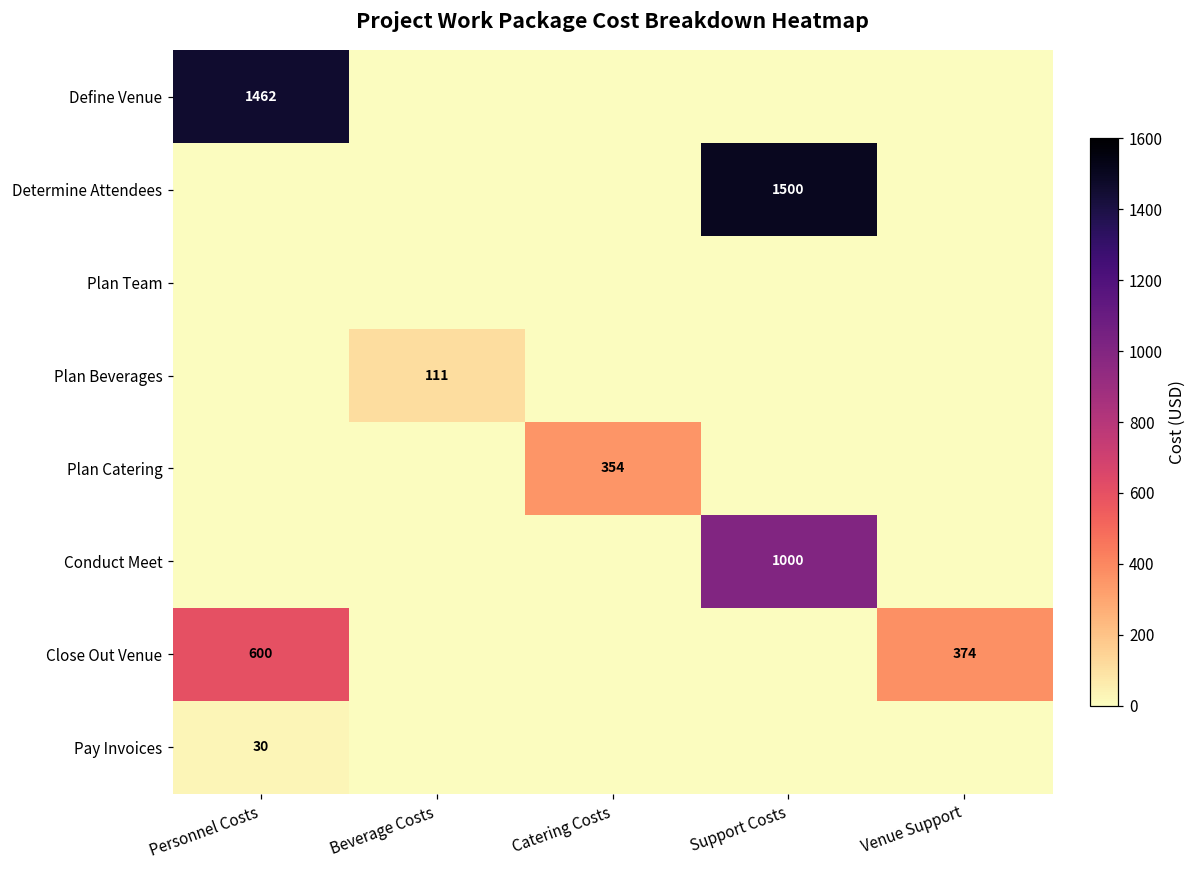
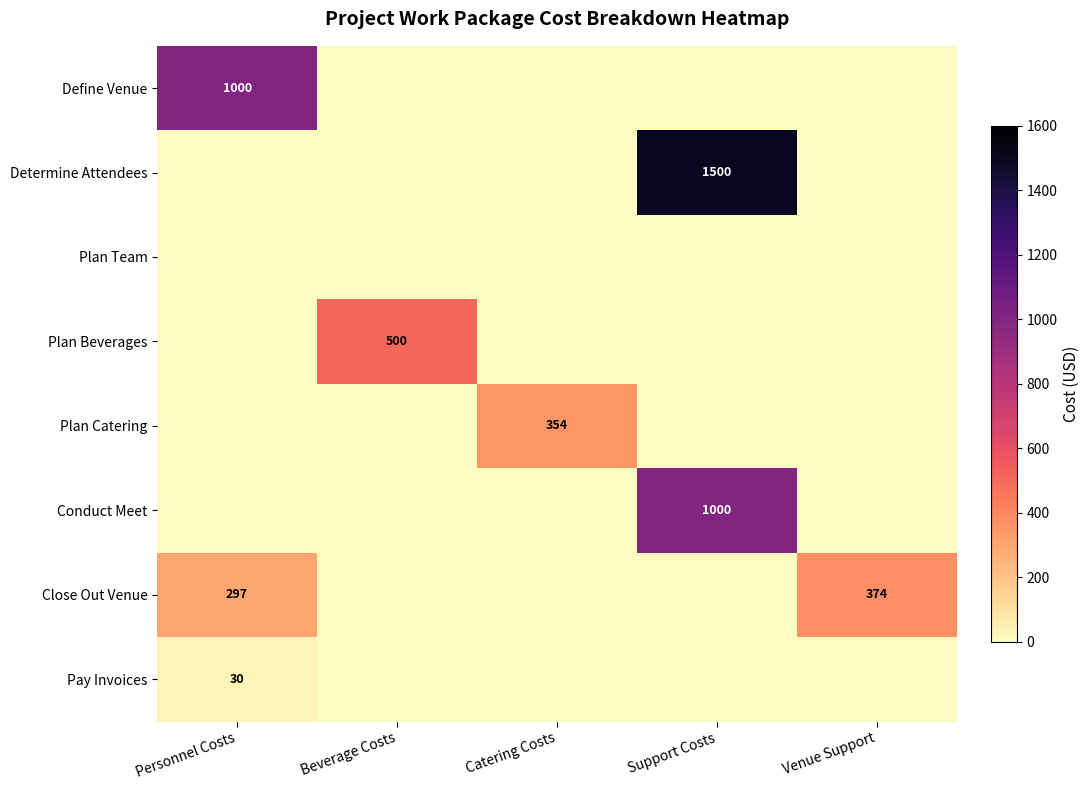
  {
    "Define Venue": {
-     "Personnel Costs": 1462
+     "Personnel Costs": 1000
    },
    "Determine Attendees": {
      "Support Costs": 1500
    },
    "Plan Beverages": {
-     "Beverage Costs": 111
+     "Beverage Costs": 500
    },
    "Plan Catering": {
      "Catering Costs": 354
    },
    "Conduct Meet": {
      "Support Costs": 1000
    },
    "Close Out Venue": {
-     "Personnel Costs": 600,
+     "Personnel Costs": 297,
      "Venue Support": 374
    },
    "Pay Invoices": {
      "Personnel Costs": 30
    }
  }
